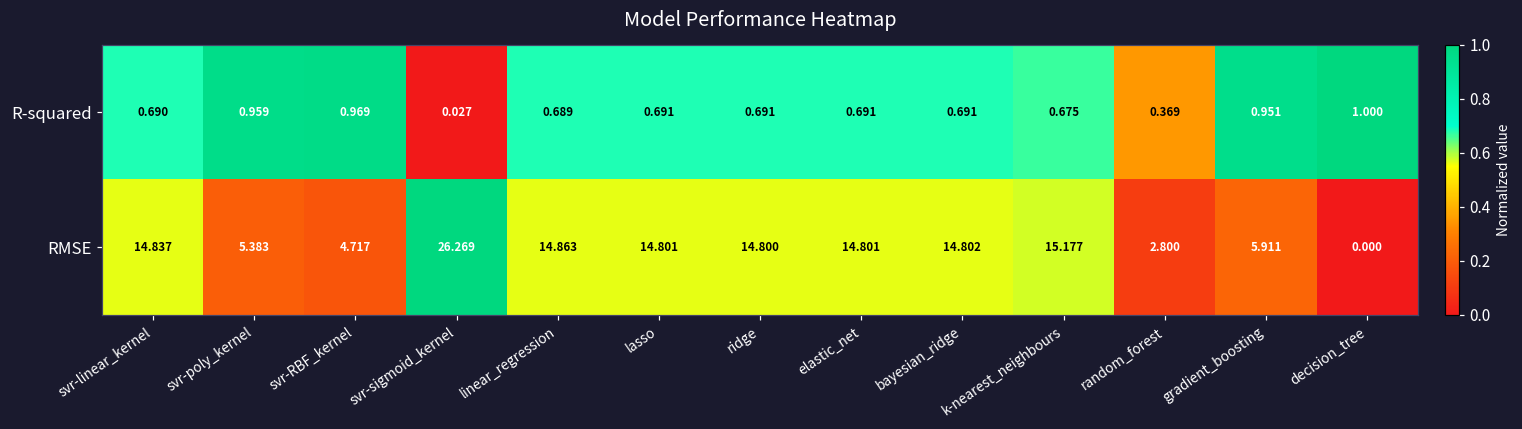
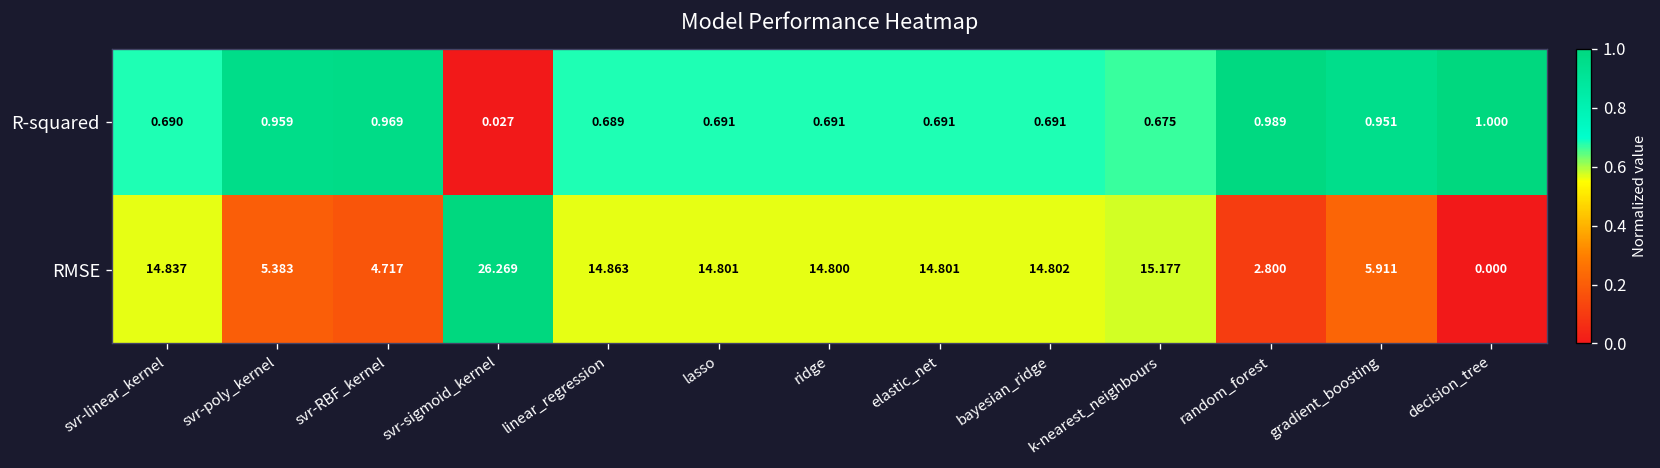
  {
    "R-squared": {
      "svr-linear_kernel": 0.690,
      "svr-poly_kernel": 0.959,
      "svr-RBF_kernel": 0.969,
      "svr-sigmoid_kernel": 0.027,
      "linear_regression": 0.689,
      "lasso": 0.691,
      "ridge": 0.691,
      "elastic_net": 0.691,
      "bayesian_ridge": 0.691,
      "k-nearest_neighbours": 0.675,
-     "random_forest": 0.369,
+     "random_forest": 0.989,
      "gradient_boosting": 0.951,
      "decision_tree": 1.000
    },
    "RMSE": {
      "svr-linear_kernel": 14.837,
      "svr-poly_kernel": 5.383,
      "svr-RBF_kernel": 4.717,
      "svr-sigmoid_kernel": 26.269,
      "linear_regression": 14.863,
      "lasso": 14.801,
      "ridge": 14.800,
      "elastic_net": 14.801,
      "bayesian_ridge": 14.802,
      "k-nearest_neighbours": 15.177,
      "random_forest": 2.800,
      "gradient_boosting": 5.911,
      "decision_tree": 0.000
    }
  }
